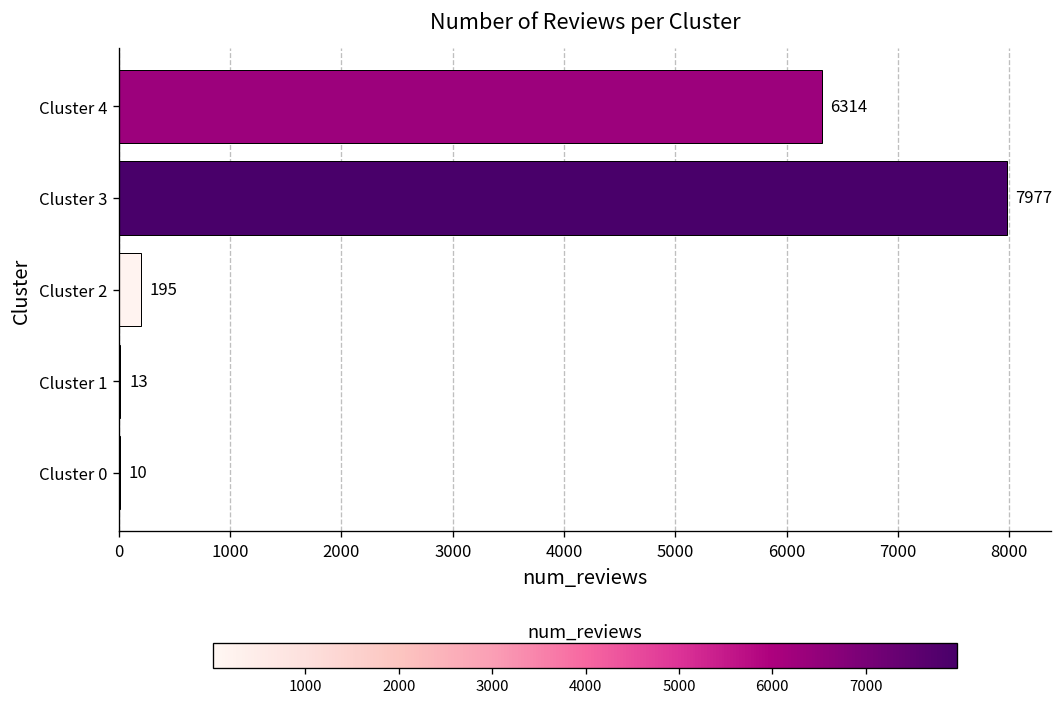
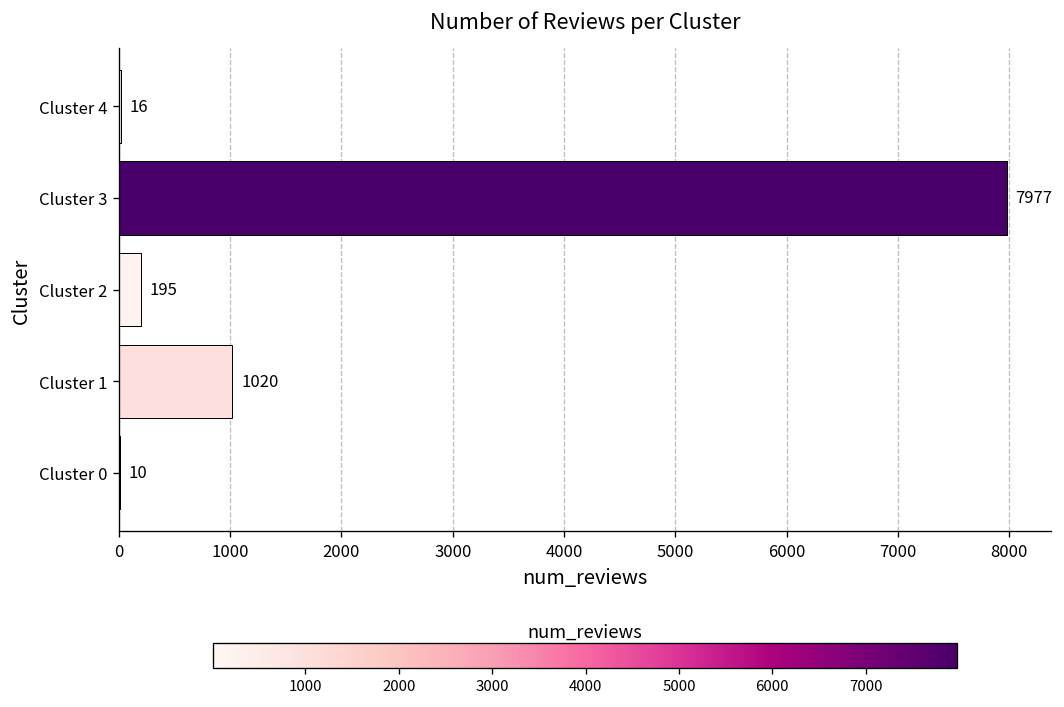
  {
-   "Cluster 4": 6314,
+   "Cluster 4": 16,
    "Cluster 3": 7977,
    "Cluster 2": 195,
-   "Cluster 1": 13,
+   "Cluster 1": 1020,
    "Cluster 0": 10
  }
